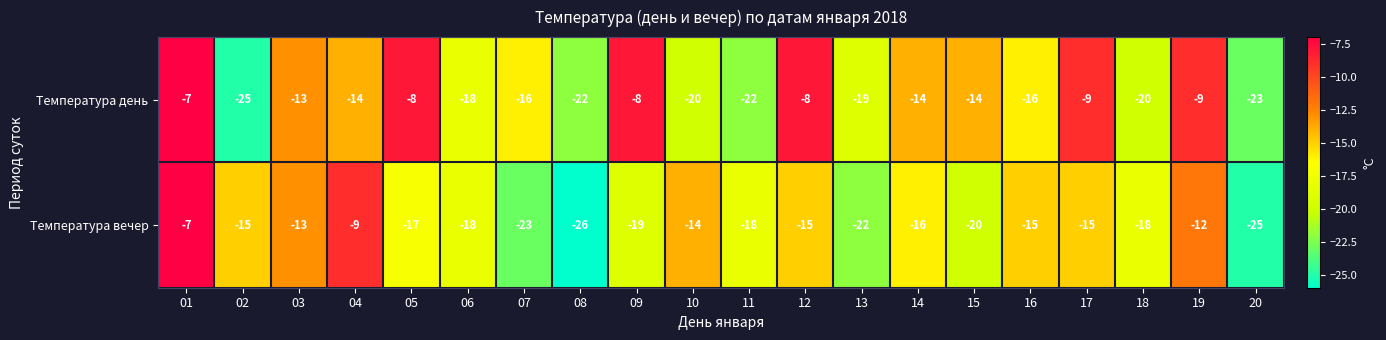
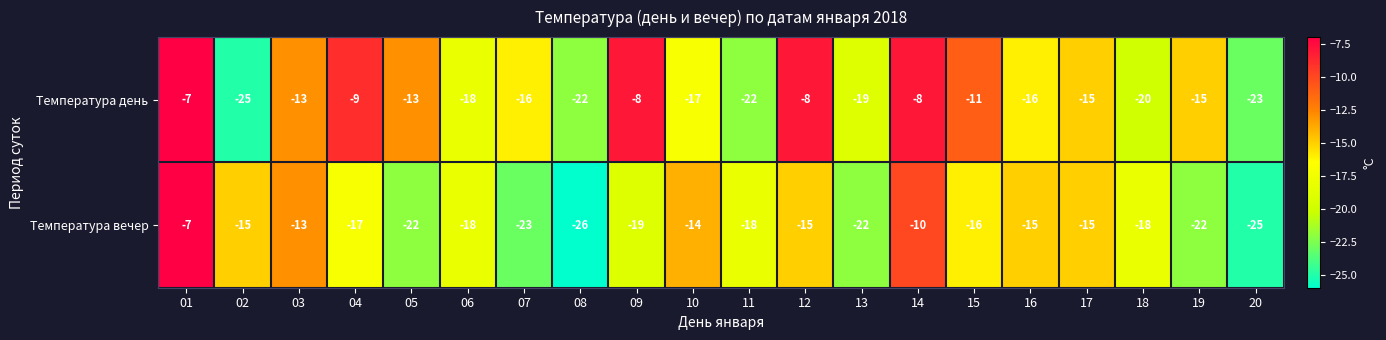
  {
    "Температура день": {
      "01": -7,
      "02": -25,
      "03": -13,
-     "04": -14,
-     "05": -8,
+     "04": -9,
+     "05": -13,
      "06": -18,
      "07": -16,
      "08": -22,
      "09": -8,
-     "10": -20,
+     "10": -17,
      "11": -22,
      "12": -8,
      "13": -19,
-     "14": -14,
-     "15": -14,
+     "14": -8,
+     "15": -11,
      "16": -16,
-     "17": -9,
+     "17": -15,
      "18": -20,
-     "19": -9,
+     "19": -15,
      "20": -23
    },
    "Температура вечер": {
      "01": -7,
      "02": -15,
      "03": -13,
-     "04": -9,
-     "05": -17,
+     "04": -17,
+     "05": -22,
      "06": -18,
      "07": -23,
      "08": -26,
      "09": -19,
      "10": -14,
      "11": -18,
      "12": -15,
      "13": -22,
-     "14": -16,
-     "15": -20,
+     "14": -10,
+     "15": -16,
      "16": -15,
      "17": -15,
      "18": -18,
-     "19": -12,
+     "19": -22,
      "20": -25
    }
  }
